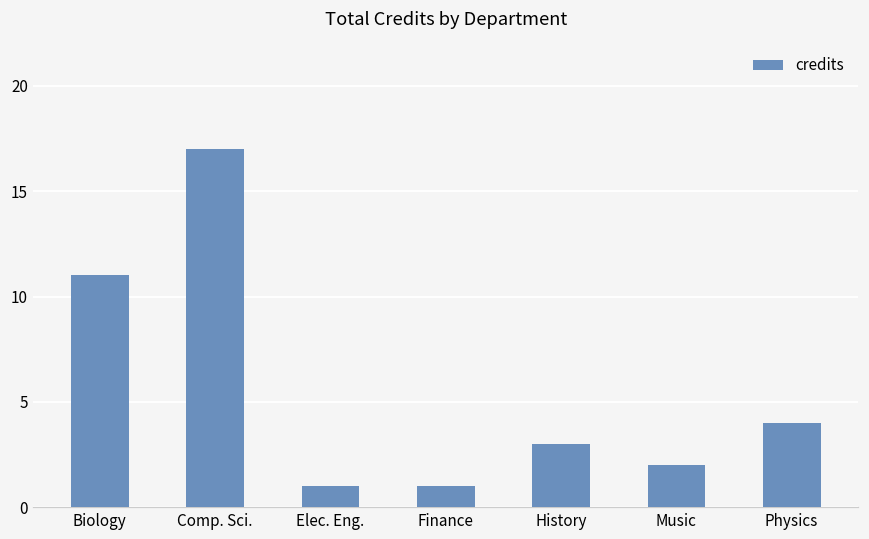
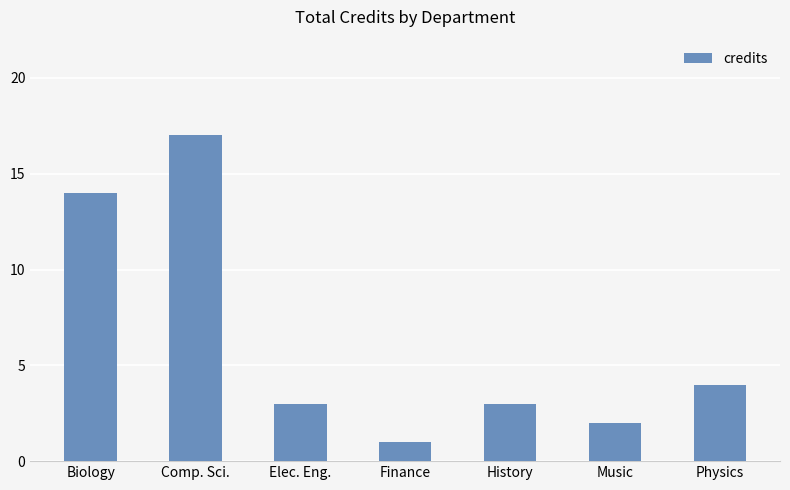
  {
-   "Biology": 11,
+   "Biology": 14,
    "Comp. Sci.": 17,
-   "Elec. Eng.": 1,
+   "Elec. Eng.": 3,
    "Finance": 1,
    "History": 3,
    "Music": 2,
    "Physics": 4
  }
